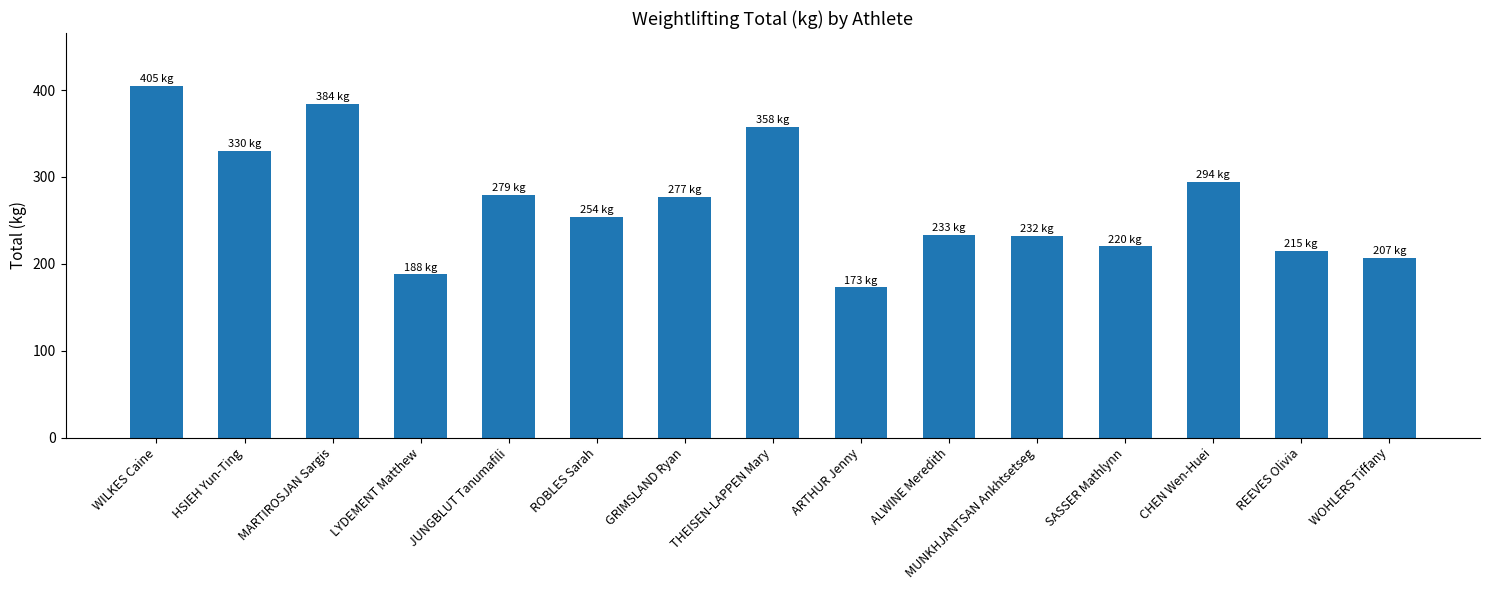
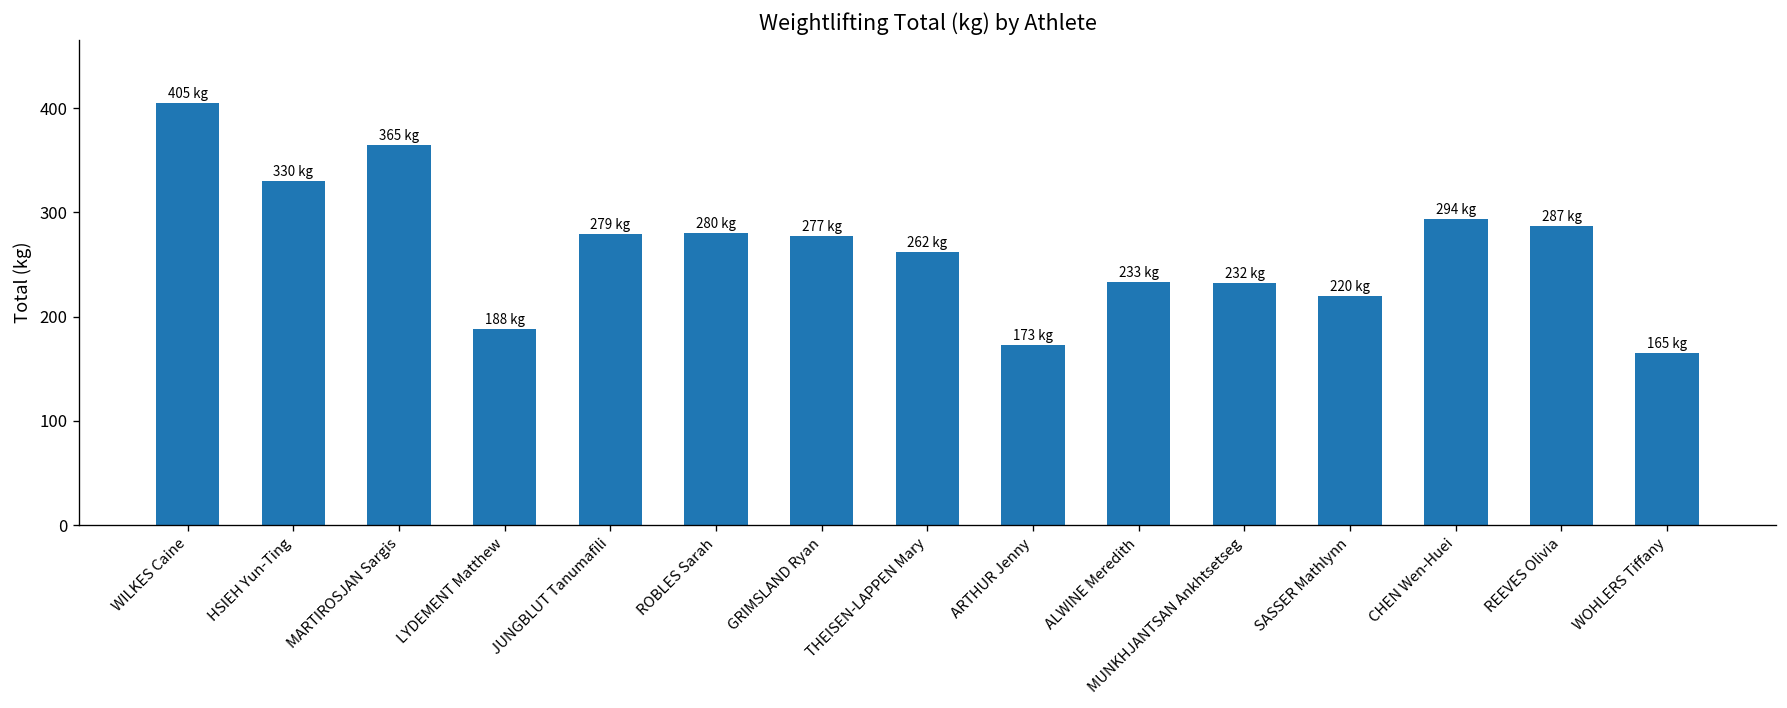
  {
    "WILKES Caine": 405,
    "HSIEH Yun-Ting": 330,
-   "MARTIROSJAN Sargis": 384,
+   "MARTIROSJAN Sargis": 365,
    "LYDEMENT Matthew": 188,
    "JUNGBLUT Tanumafili": 279,
-   "ROBLES Sarah": 254,
+   "ROBLES Sarah": 280,
    "GRIMSLAND Ryan": 277,
-   "THEISEN-LAPPEN Mary": 358,
+   "THEISEN-LAPPEN Mary": 262,
    "ARTHUR Jenny": 173,
    "ALWINE Meredith": 233,
    "MUNKHJANTSAN Ankhtsetseg": 232,
    "SASSER Mathlynn": 220,
    "CHEN Wen-Huei": 294,
-   "REEVES Olivia": 215,
-   "WOHLERS Tiffany": 207
+   "REEVES Olivia": 287,
+   "WOHLERS Tiffany": 165
  }
